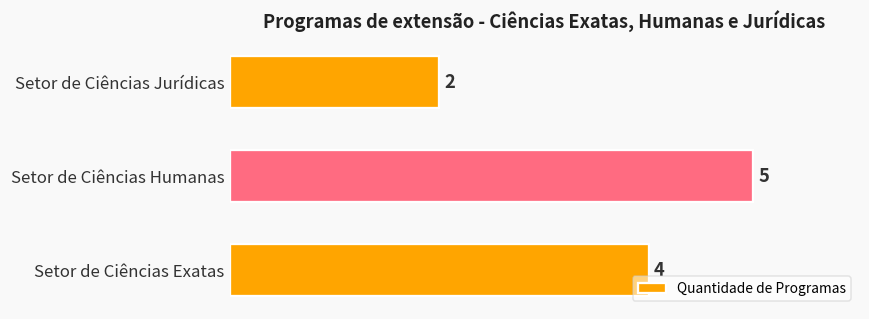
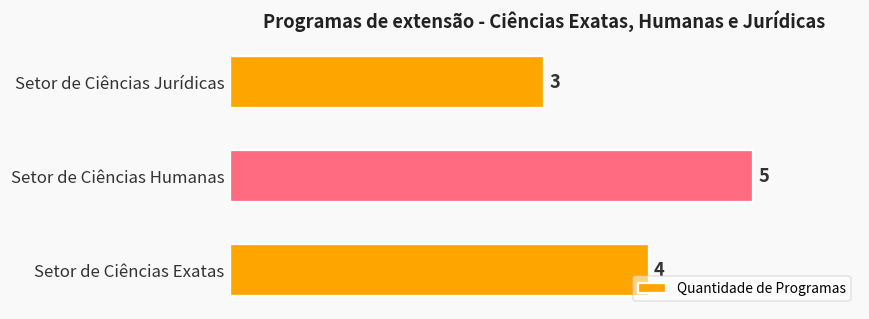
  {
-   "Setor de Ciências Jurídicas": 2,
+   "Setor de Ciências Jurídicas": 3,
    "Setor de Ciências Humanas": 5
  }
